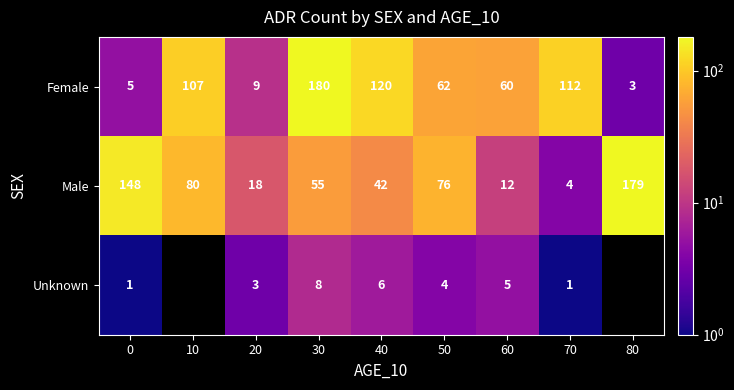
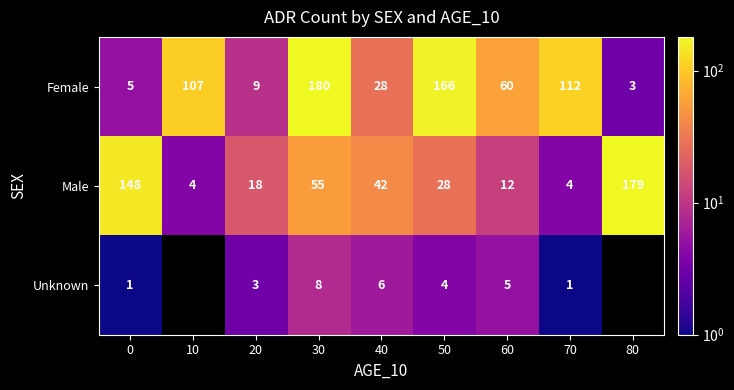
  {
    "Female": {
      "0": 5,
      "10": 107,
      "20": 9,
      "30": 180,
-     "40": 120,
-     "50": 62,
+     "40": 28,
+     "50": 166,
      "60": 60,
      "70": 112,
      "80": 3
    },
    "Male": {
      "0": 148,
-     "10": 80,
+     "10": 4,
      "20": 18,
      "30": 55,
      "40": 42,
-     "50": 76,
+     "50": 28,
      "60": 12,
      "70": 4,
      "80": 179
    },
    "Unknown": {
      "0": 1,
      "20": 3,
      "30": 8,
      "40": 6,
      "50": 4,
      "60": 5,
      "70": 1
    }
  }
